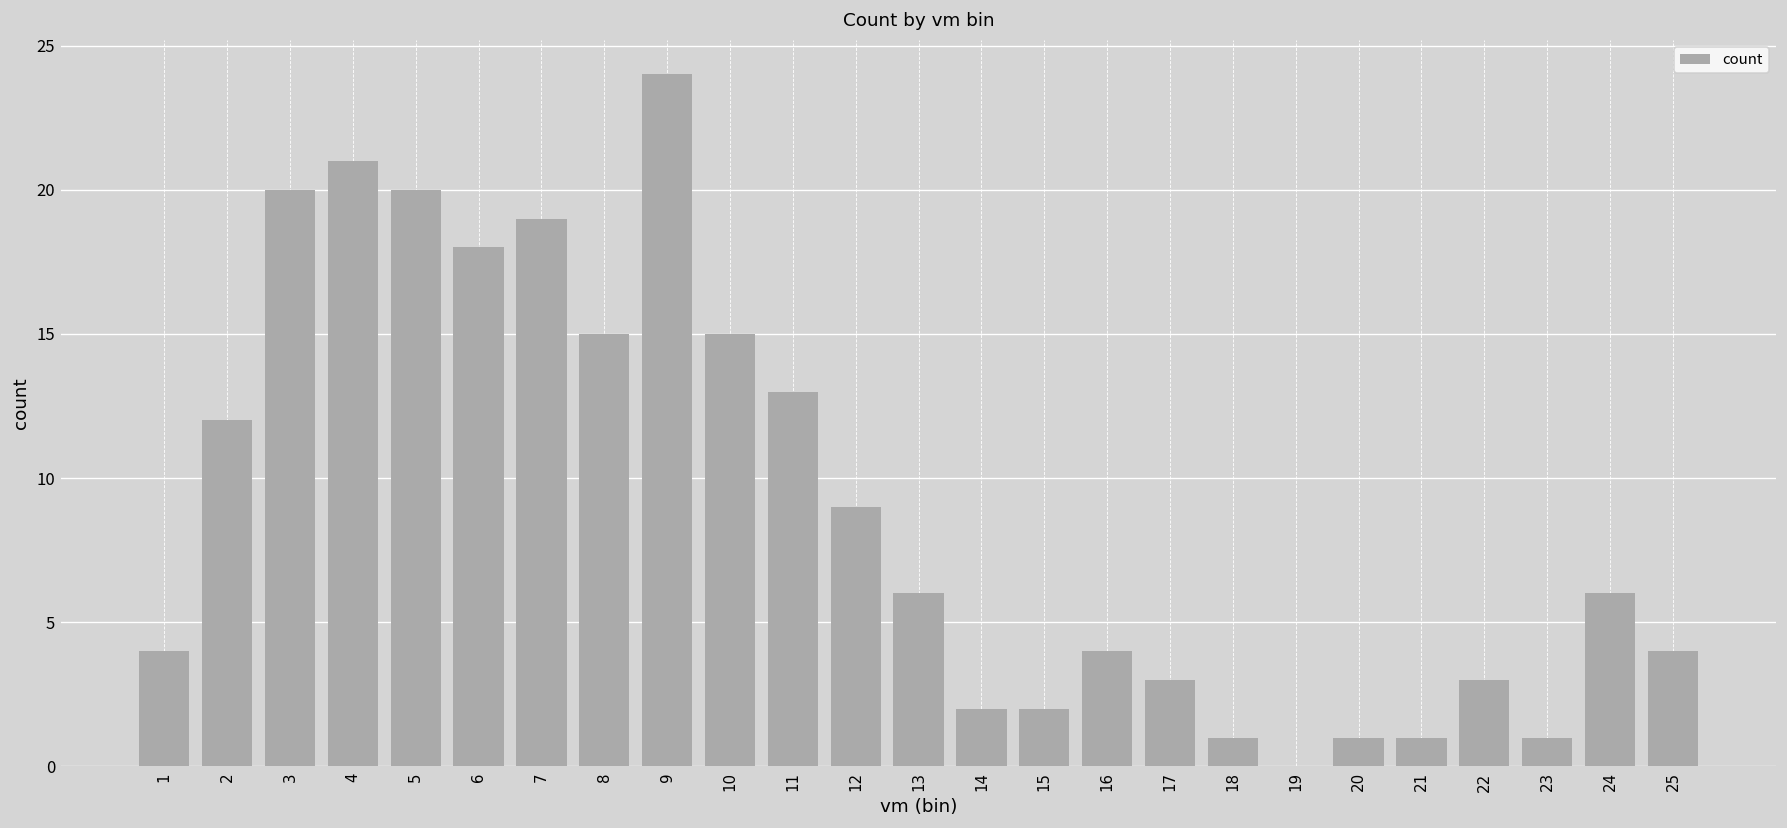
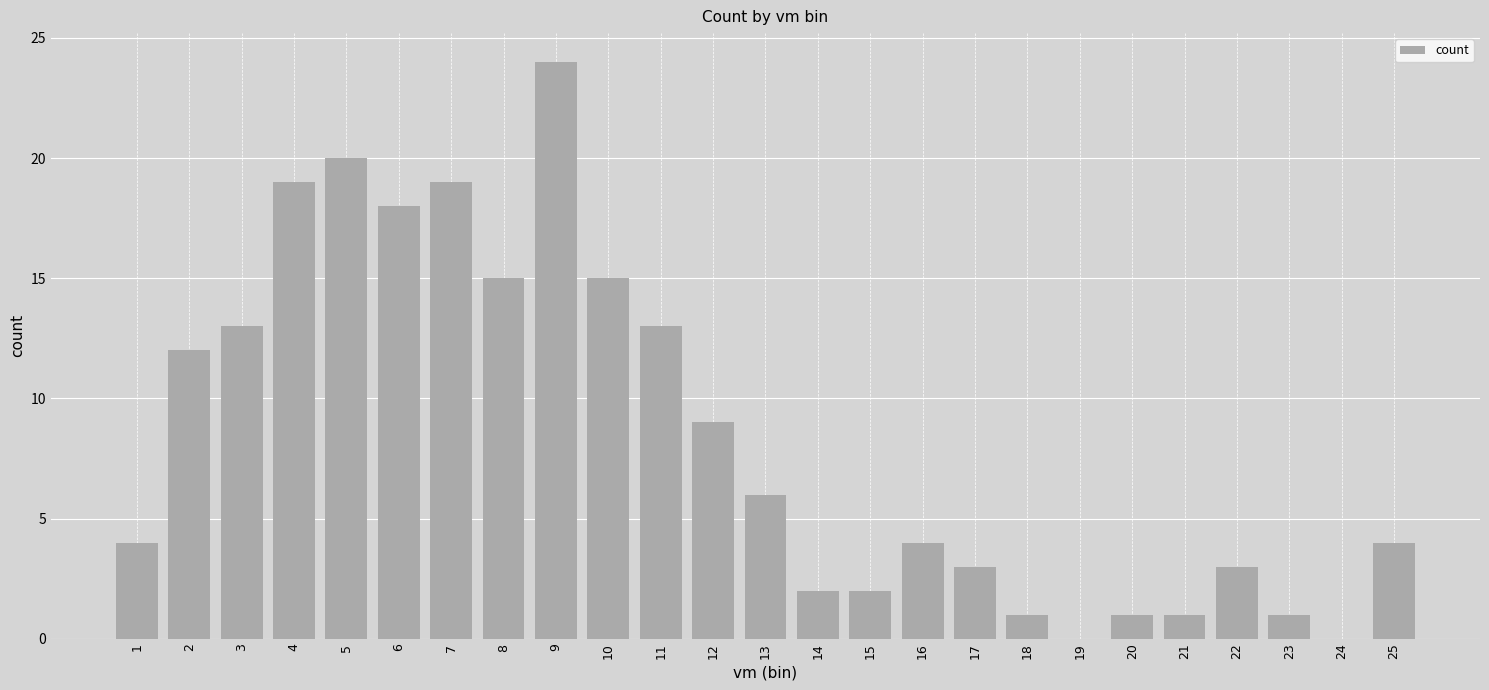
  {
    "1": 4,
    "2": 12,
-   "3": 20,
-   "4": 21,
+   "3": 13,
+   "4": 19,
    "5": 20,
    "6": 18,
    "7": 19,
    "8": 15,
    "9": 24,
    "10": 15,
    "11": 13,
    "12": 9,
    "13": 6,
    "14": 2,
    "15": 2,
    "16": 4,
    "17": 3,
    "18": 1,
    "19": 0,
    "20": 1,
    "21": 1,
    "22": 3,
    "23": 1,
-   "24": 6,
+   "24": 0,
    "25": 4
  }
